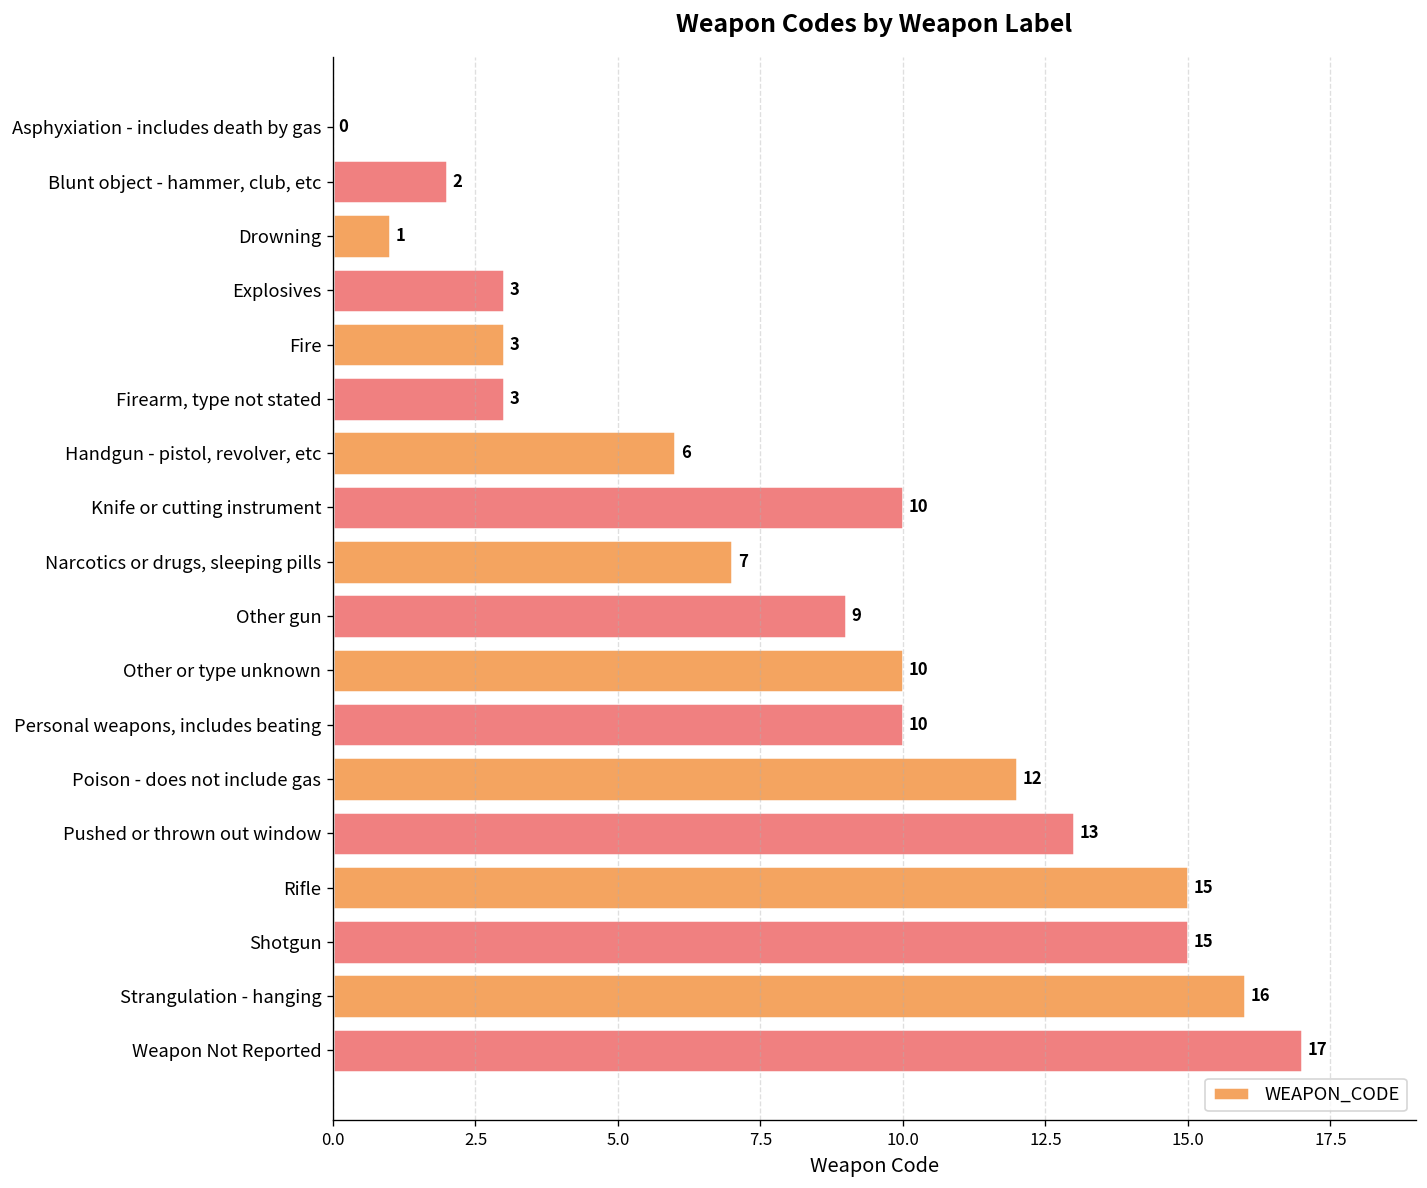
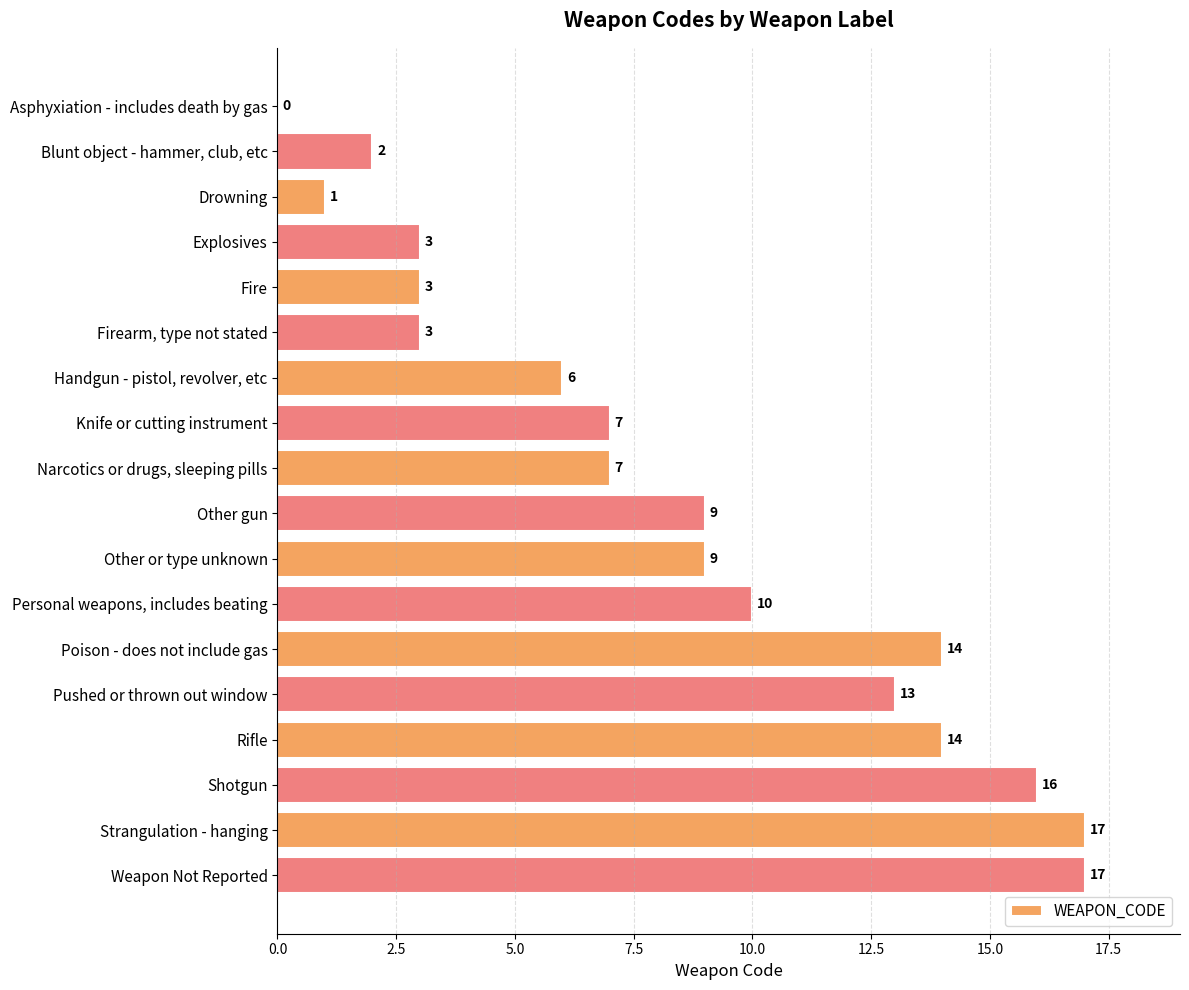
  {
    "Asphyxiation - includes death by gas": 0,
    "Blunt object - hammer, club, etc": 2,
    "Drowning": 1,
    "Explosives": 3,
    "Fire": 3,
    "Firearm, type not stated": 3,
    "Handgun - pistol, revolver, etc": 6,
-   "Knife or cutting instrument": 10,
+   "Knife or cutting instrument": 7,
    "Narcotics or drugs, sleeping pills": 7,
    "Other gun": 9,
-   "Other or type unknown": 10,
+   "Other or type unknown": 9,
    "Personal weapons, includes beating": 10,
-   "Poison - does not include gas": 12,
+   "Poison - does not include gas": 14,
    "Pushed or thrown out window": 13,
-   "Rifle": 15,
-   "Shotgun": 15,
-   "Strangulation - hanging": 16,
+   "Rifle": 14,
+   "Shotgun": 16,
+   "Strangulation - hanging": 17,
    "Weapon Not Reported": 17
  }
